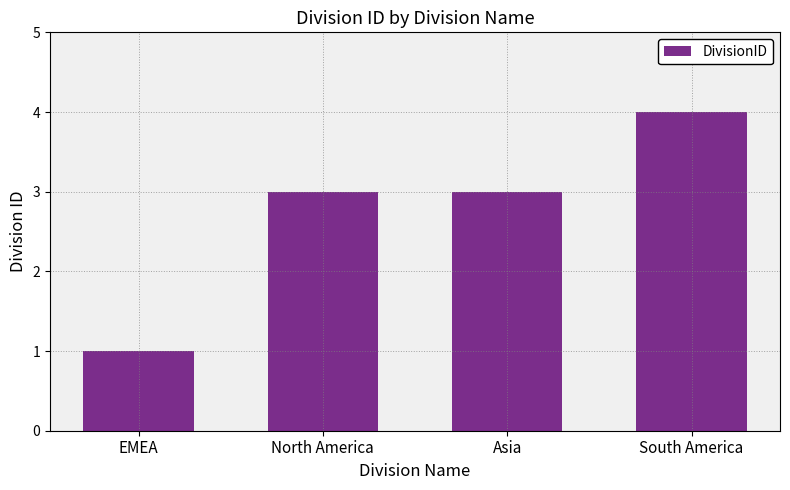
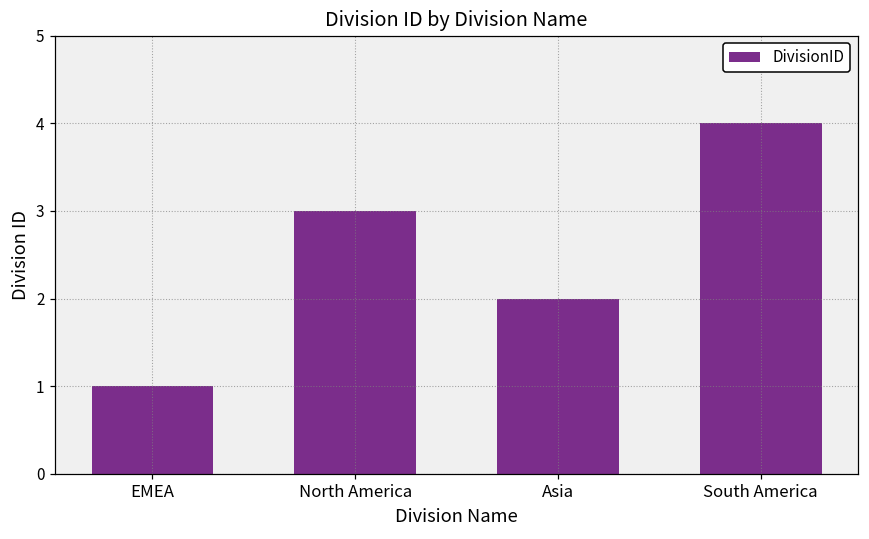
  {
    "EMEA": 1,
    "North America": 3,
-   "Asia": 3,
+   "Asia": 2,
    "South America": 4
  }
